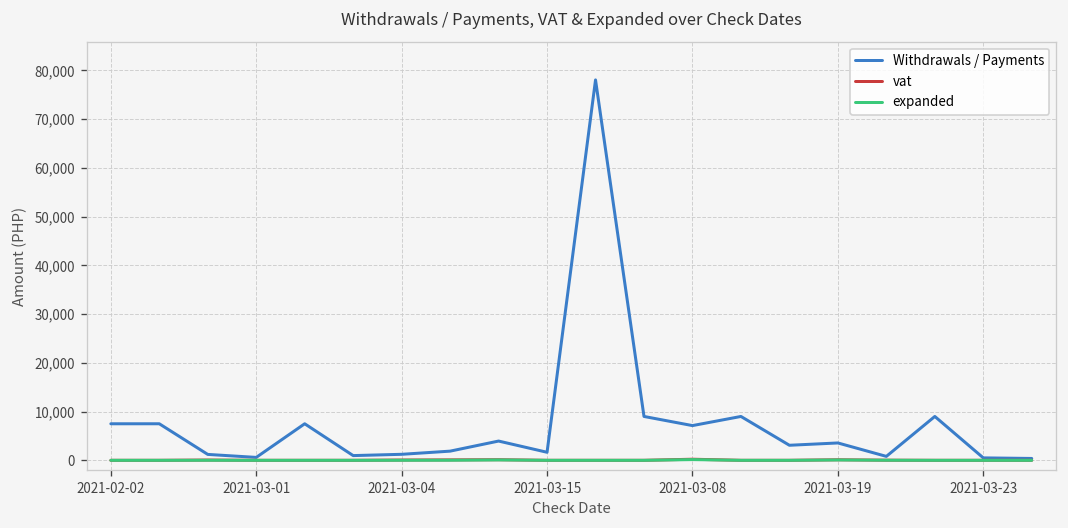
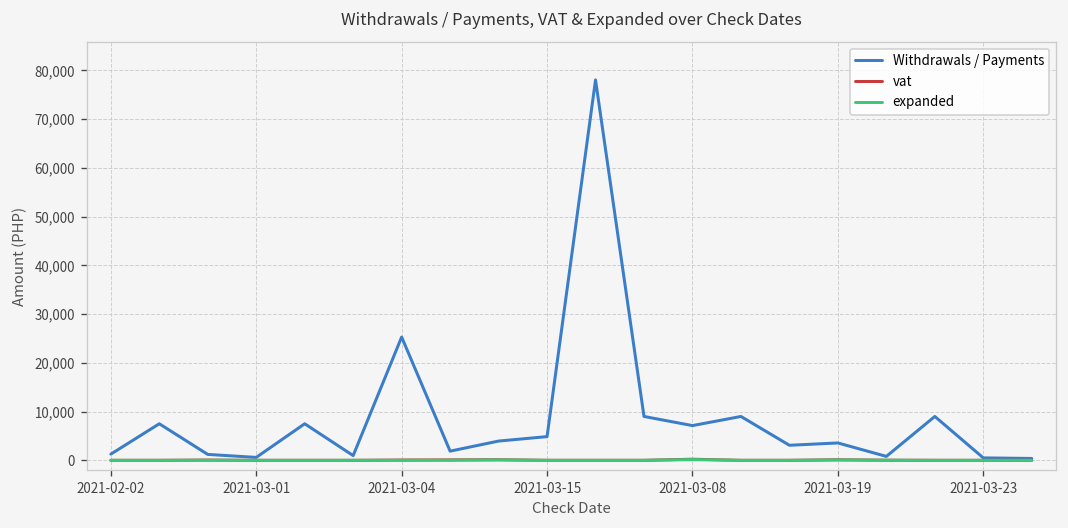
  {
    "Withdrawals / Payments": {
-     "2021-02-02": "7,000",
-     "2021-03-04": "1,000",
-     "2021-03-15": "2,000"
+     "2021-02-02": "1,000",
+     "2021-03-04": "25,000",
+     "2021-03-15": "5,000"
    }
  }
